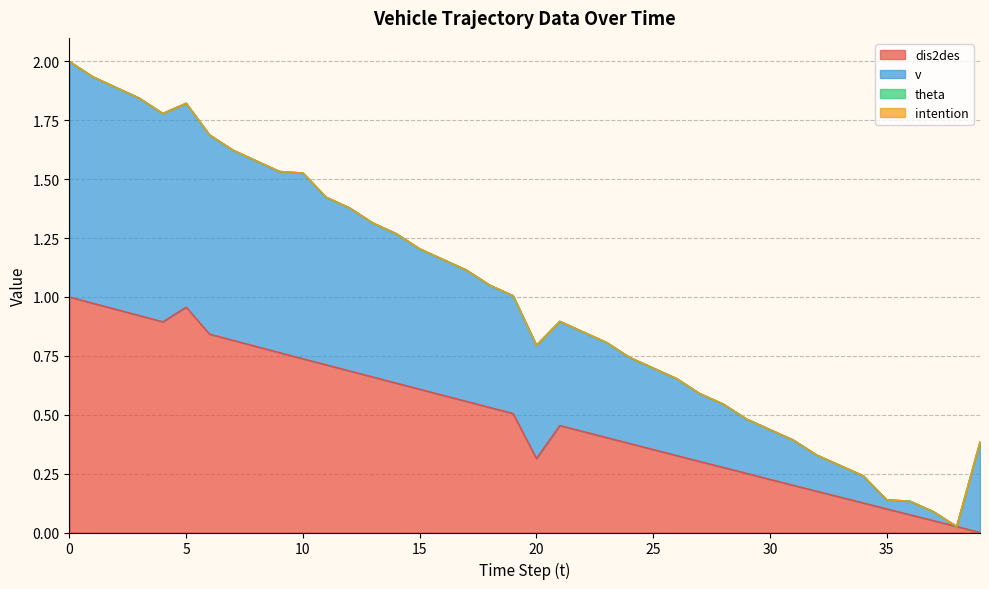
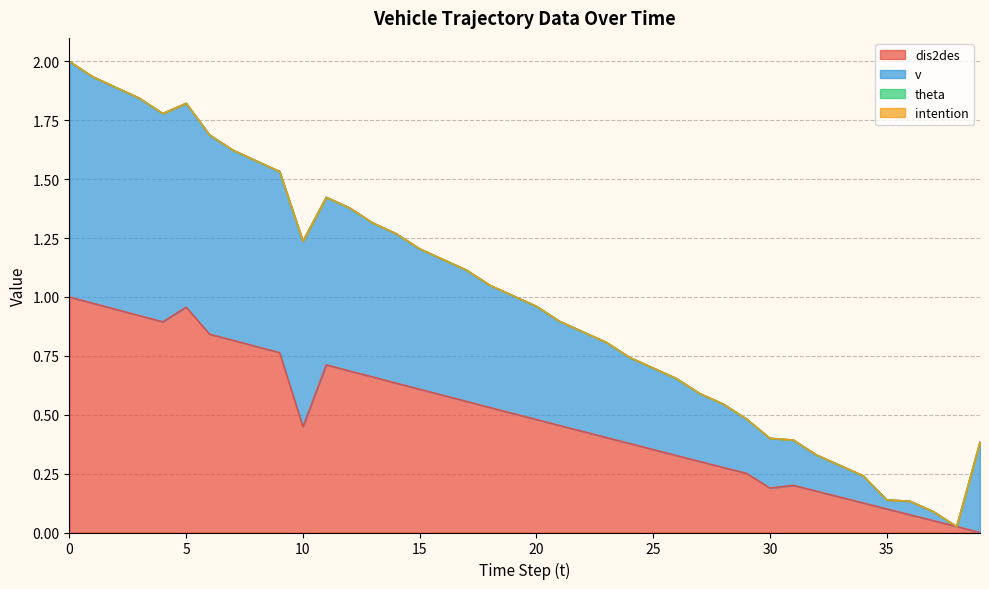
  {
    "dis2des": {
      "0": 1.00,
      "5": 0.96,
-     "10": 0.74,
+     "10": 0.45,
      "15": 0.61,
-     "20": 0.31,
+     "20": 0.48,
      "25": 0.35,
-     "30": 0.23,
+     "30": 0.19,
      "35": 0.10
    }
  }
